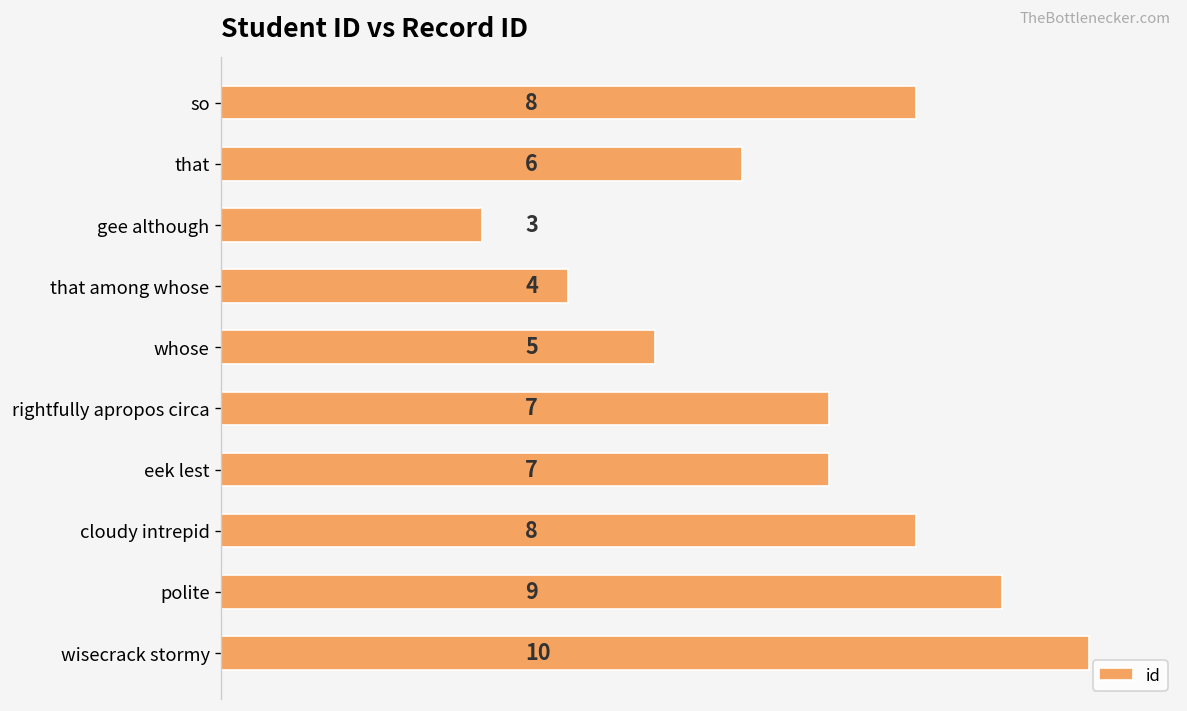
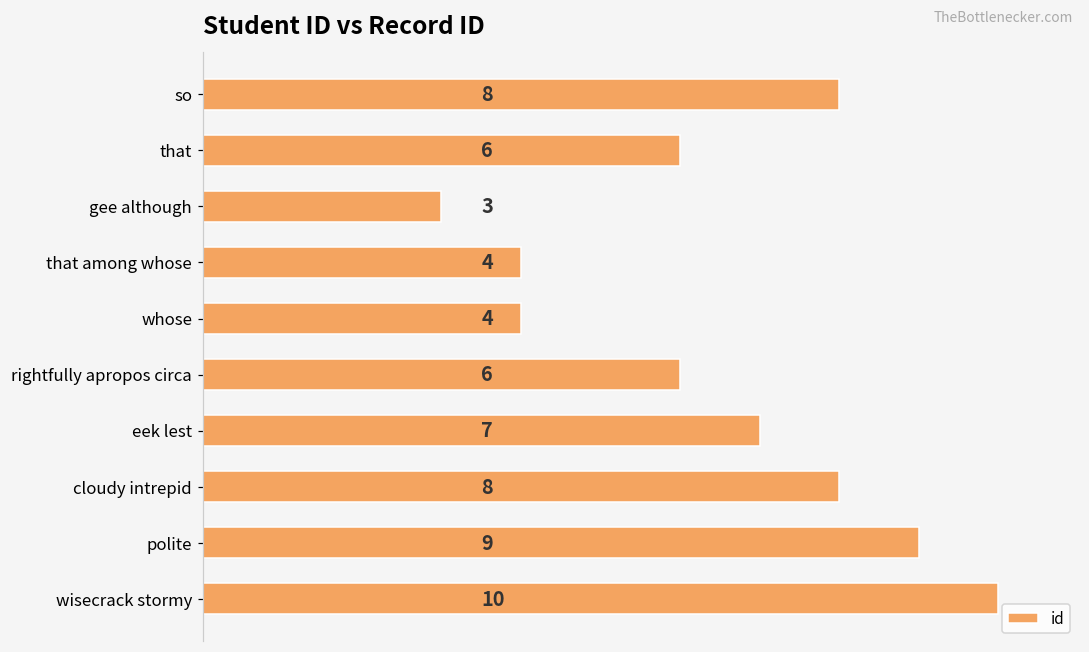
  {
    "so": 8,
    "that": 6,
    "that among whose": 4,
-   "whose": 5,
-   "rightfully apropos circa": 7,
+   "whose": 4,
+   "rightfully apropos circa": 6,
    "eek lest": 7,
    "cloudy intrepid": 8,
    "polite": 9,
    "wisecrack stormy": 10
  }
